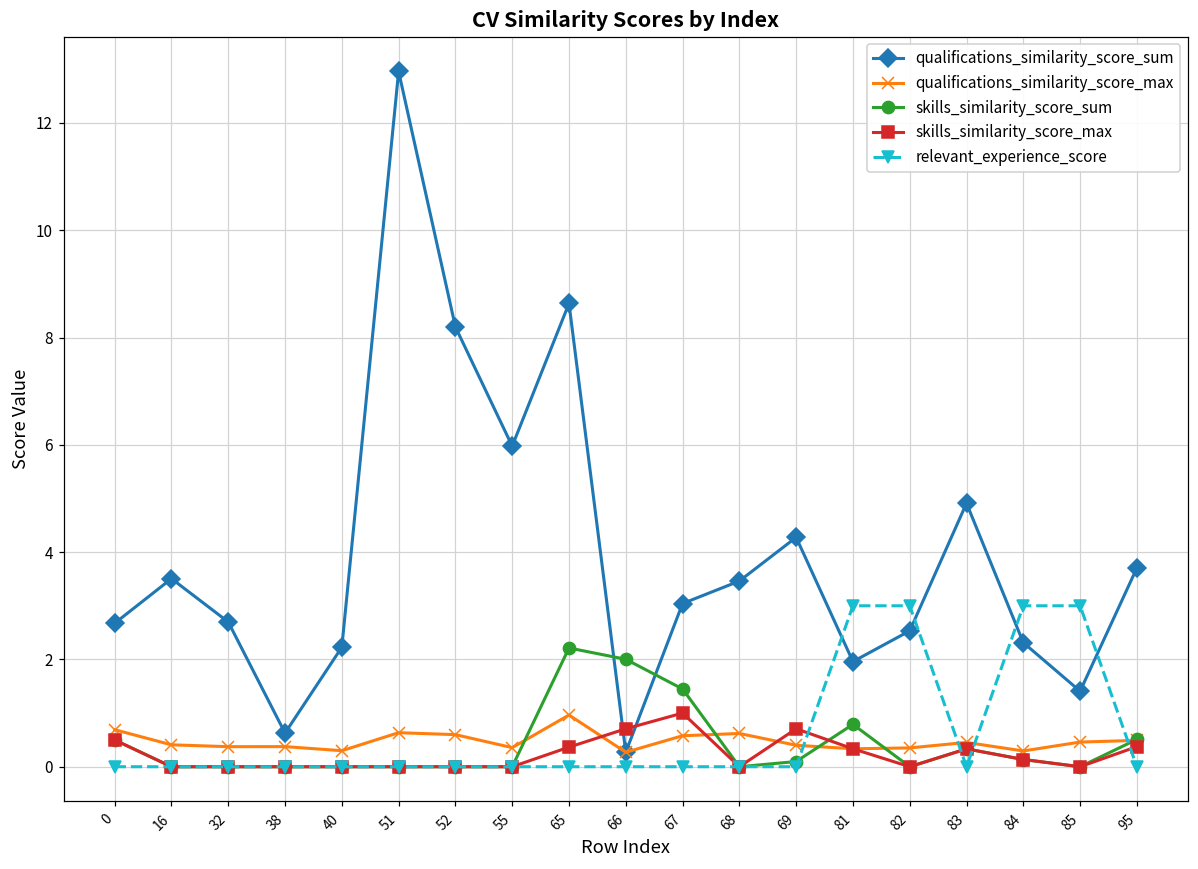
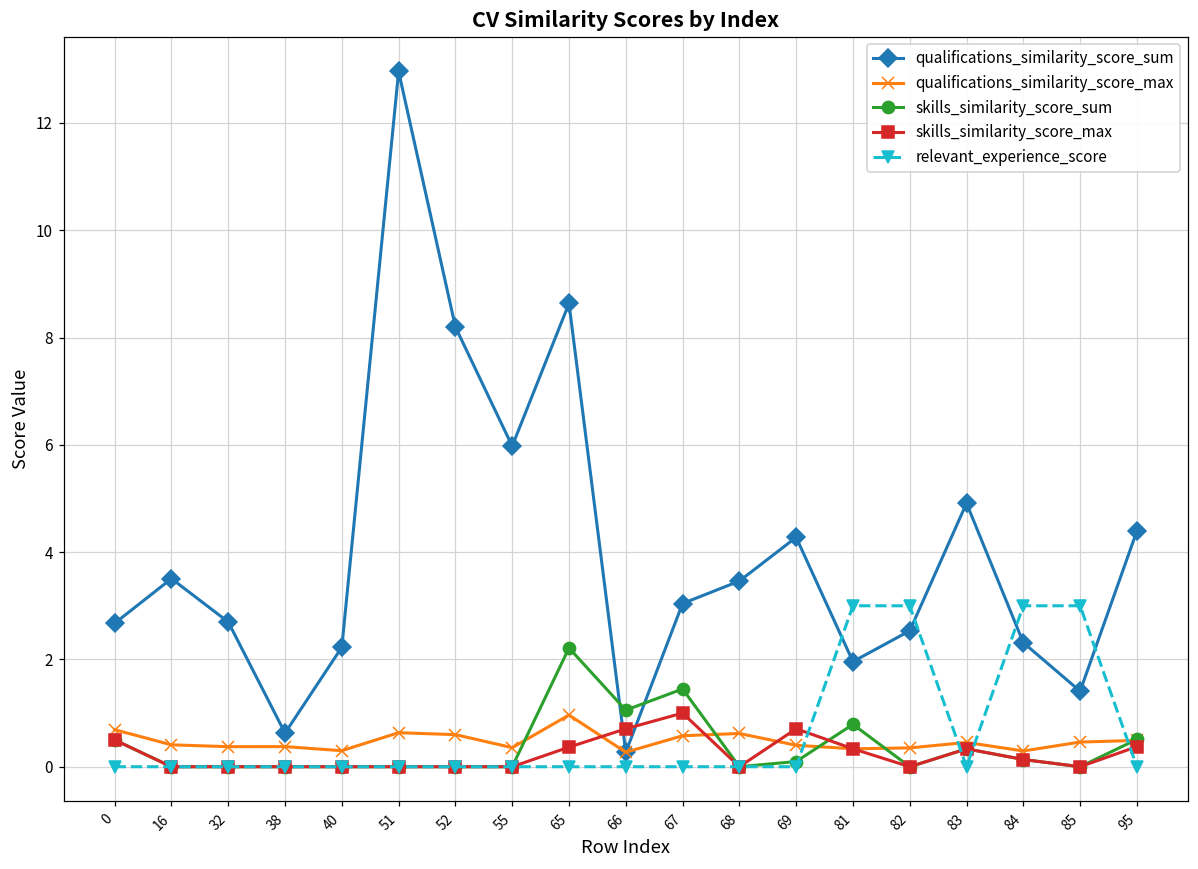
  {
    "qualifications_similarity_score_sum": {
      "0": 2.7,
      "16": 3.5,
      "32": 2.7,
      "38": 0.6,
      "40": 2.2,
      "51": 13.0,
      "52": 8.2,
      "55": 6.0,
      "65": 8.6,
      "67": 3.0,
      "68": 3.5,
      "69": 4.3,
      "81": 2.0,
      "82": 2.5,
      "83": 4.9,
      "84": 2.3,
      "85": 1.4,
-     "95": 3.7
+     "95": 4.4
    },
    "qualifications_similarity_score_max": {
      "0": 0.7,
      "16": 0.4,
      "32": 0.4,
      "38": 0.4,
      "40": 0.3,
      "51": 0.6,
      "52": 0.6,
      "55": 0.4,
      "65": 1.0,
      "67": 0.6,
      "68": 0.6,
      "69": 0.4,
      "82": 0.4,
      "83": 0.5,
      "84": 0.3,
      "85": 0.5
    },
    "skills_similarity_score_sum": {
      "65": 2.2,
-     "66": 2.0,
+     "66": 1.1,
      "67": 1.4,
      "69": 0.1,
      "81": 0.8
    },
    "skills_similarity_score_max": {
      "65": 0.4,
      "66": 0.7,
      "67": 1.0,
      "69": 0.7,
      "95": 0.4
    },
    "relevant_experience_score": {
      "0": 0.0,
      "65": 0.0,
      "66": 0.0,
      "67": 0.0,
      "69": 0.0,
      "81": 3.0,
      "82": 3.0,
      "83": 0.0,
      "84": 3.0,
      "85": 3.0,
      "95": 0.0
    }
  }
